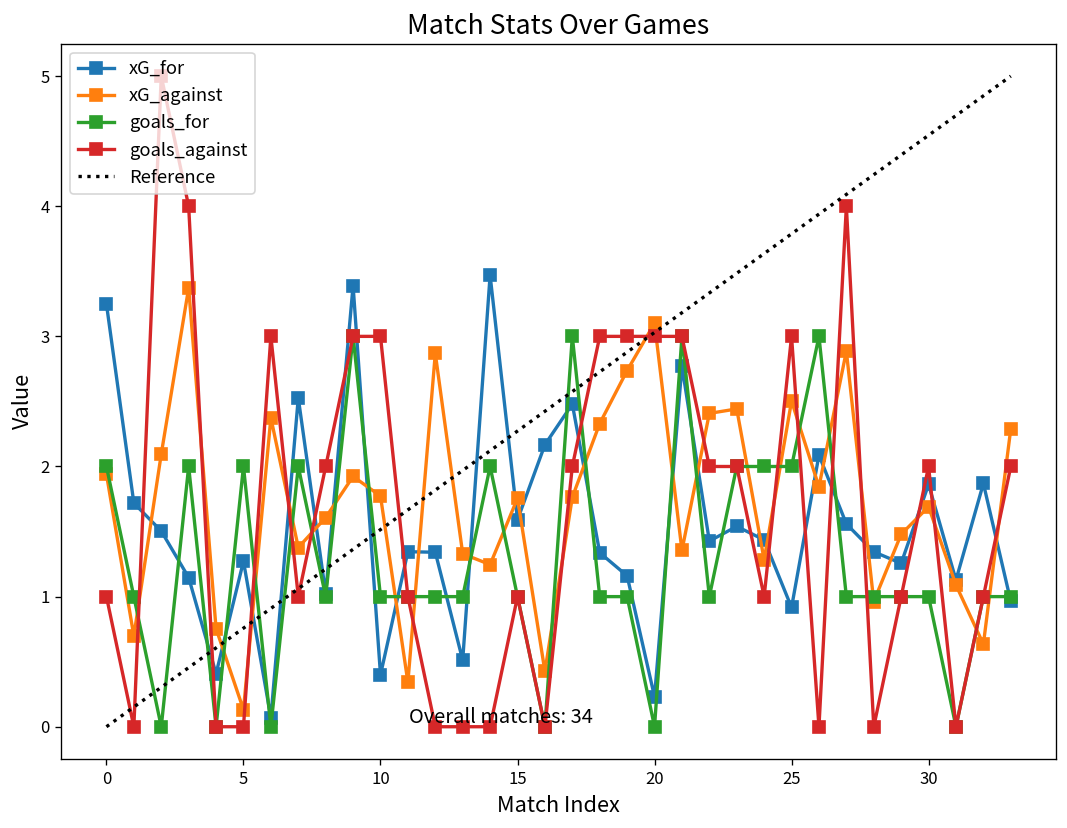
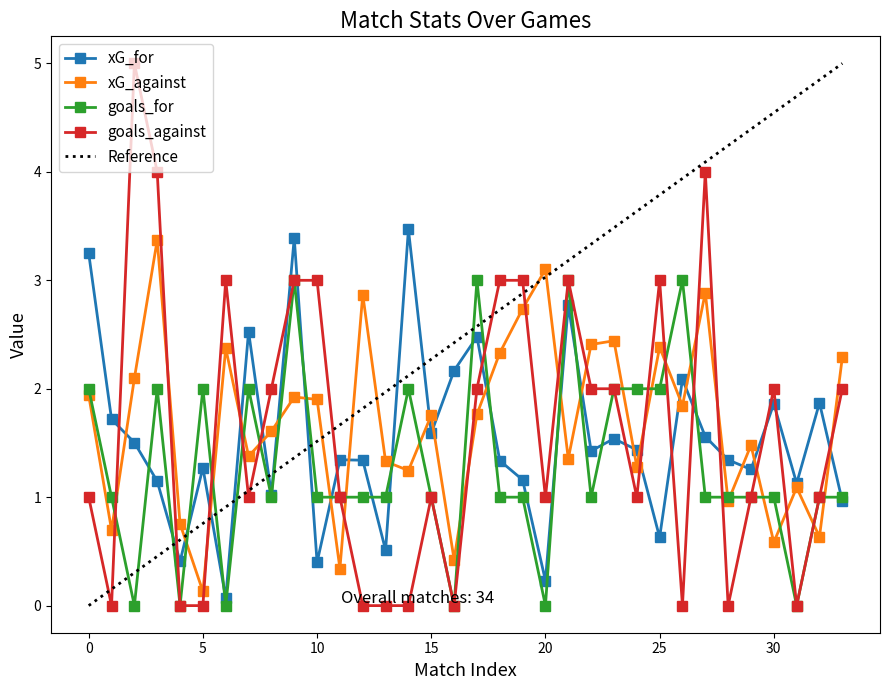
  {
    "xG_for": {
      "0": 3.25,
      "5": 1.27,
      "10": 0.40,
      "15": 1.59,
      "20": 0.23,
-     "25": 0.92,
+     "25": 0.63,
      "30": 1.86
    },
    "xG_against": {
      "0": 1.94,
      "5": 0.13,
-     "10": 1.77,
+     "10": 1.90,
      "15": 1.76,
      "20": 3.10,
-     "25": 2.50,
-     "30": 1.69
+     "25": 2.38,
+     "30": 0.58
    },
    "goals_for": {
      "0": 2.00,
      "5": 2.00,
      "10": 1.00,
      "20": 0.00,
      "25": 2.00,
      "30": 1.00
    },
    "goals_against": {
      "0": 1,
      "5": 0,
      "10": 3,
-     "20": 3,
+     "20": 1,
      "25": 3,
      "30": 2
    },
    "Reference": {
      "0": 0.00
    }
  }
